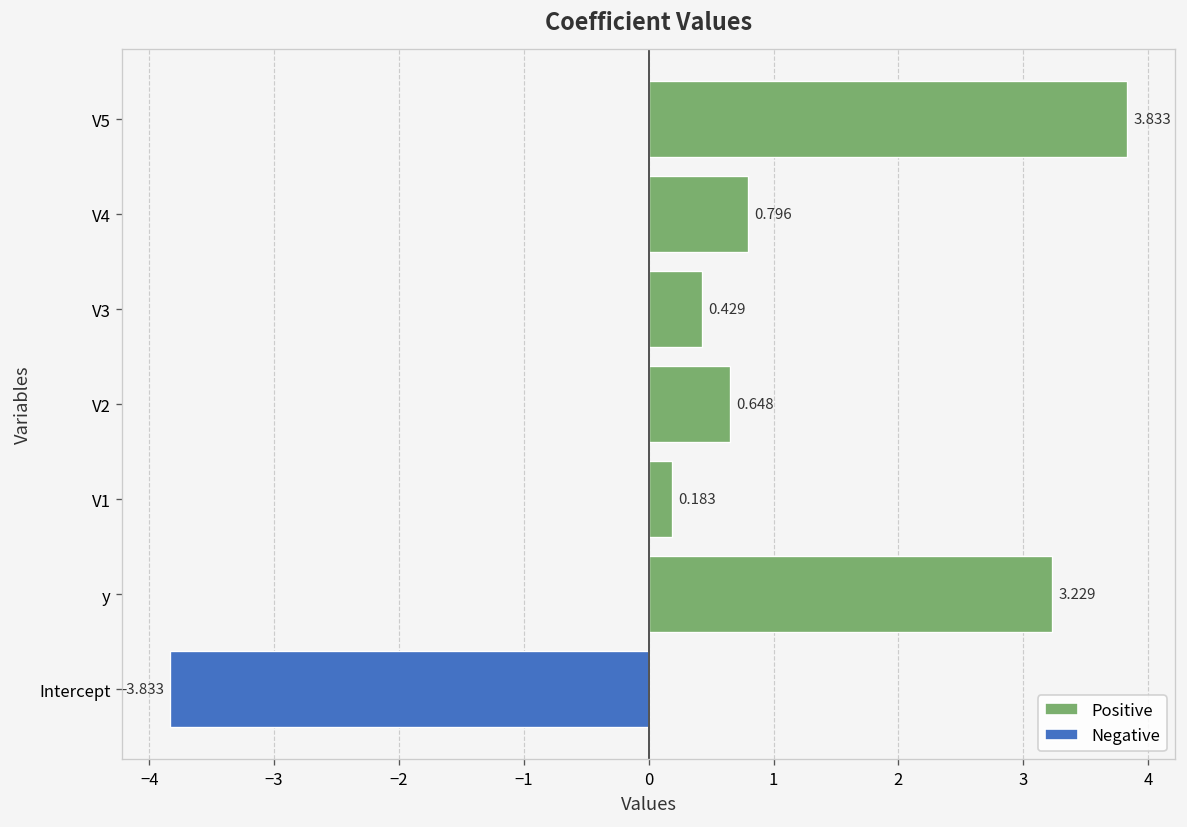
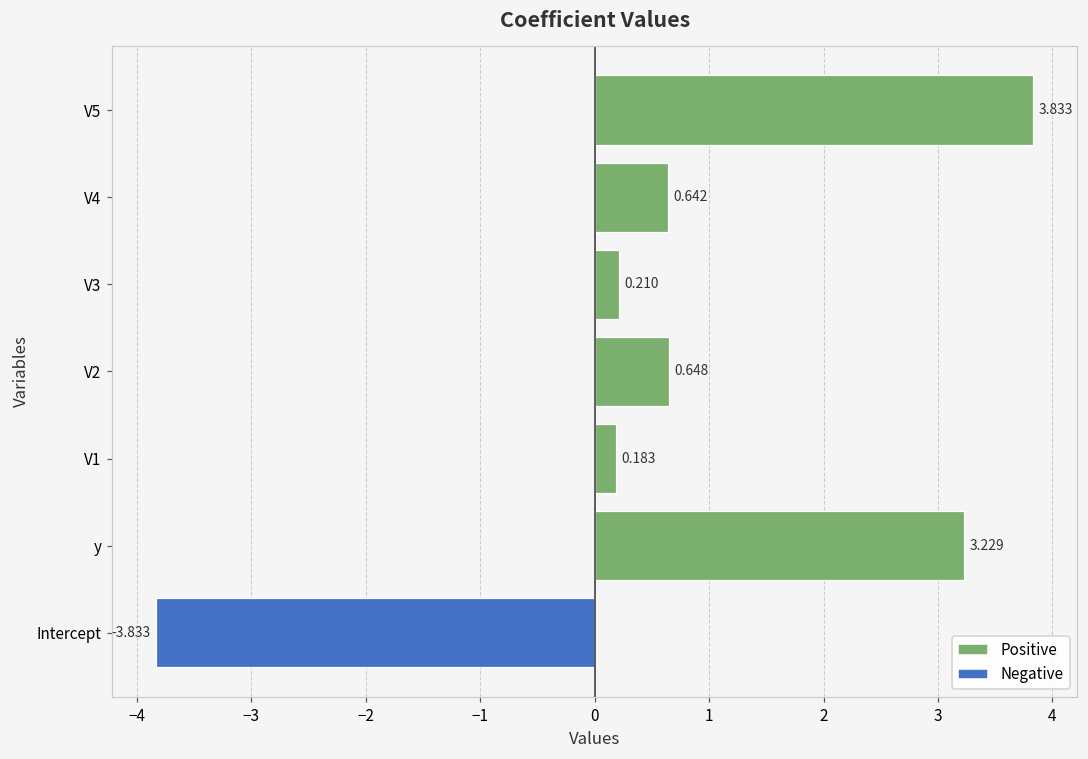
  {
    "V5": 3.833,
-   "V4": 0.796,
-   "V3": 0.429,
+   "V4": 0.642,
+   "V3": 0.210,
    "V2": 0.648,
    "V1": 0.183,
    "y": 3.229,
    "Intercept": -3.833
  }
